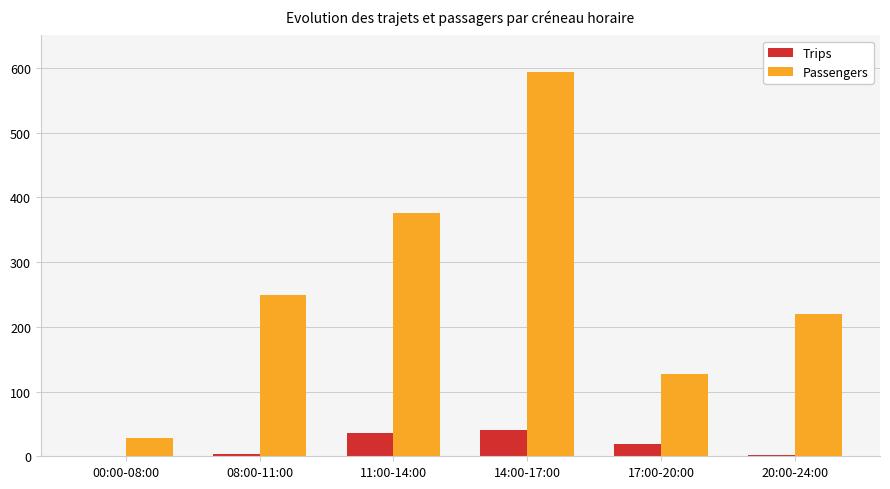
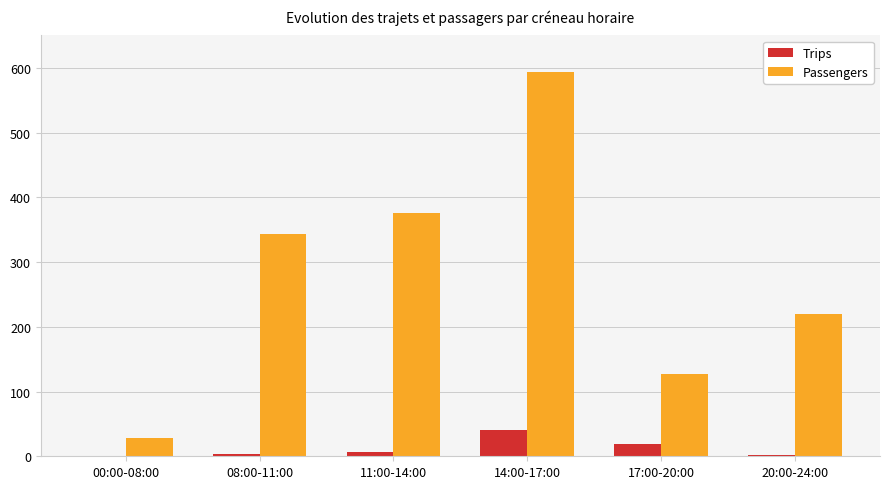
  {
    "Trips": {
-     "11:00-14:00": 40,
+     "11:00-14:00": 10,
      "14:00-17:00": 40,
      "17:00-20:00": 20
    },
    "Passengers": {
      "00:00-08:00": 30,
-     "08:00-11:00": 250,
+     "08:00-11:00": 340,
      "11:00-14:00": 380,
      "14:00-17:00": 590,
      "17:00-20:00": 130,
      "20:00-24:00": 220
    }
  }
